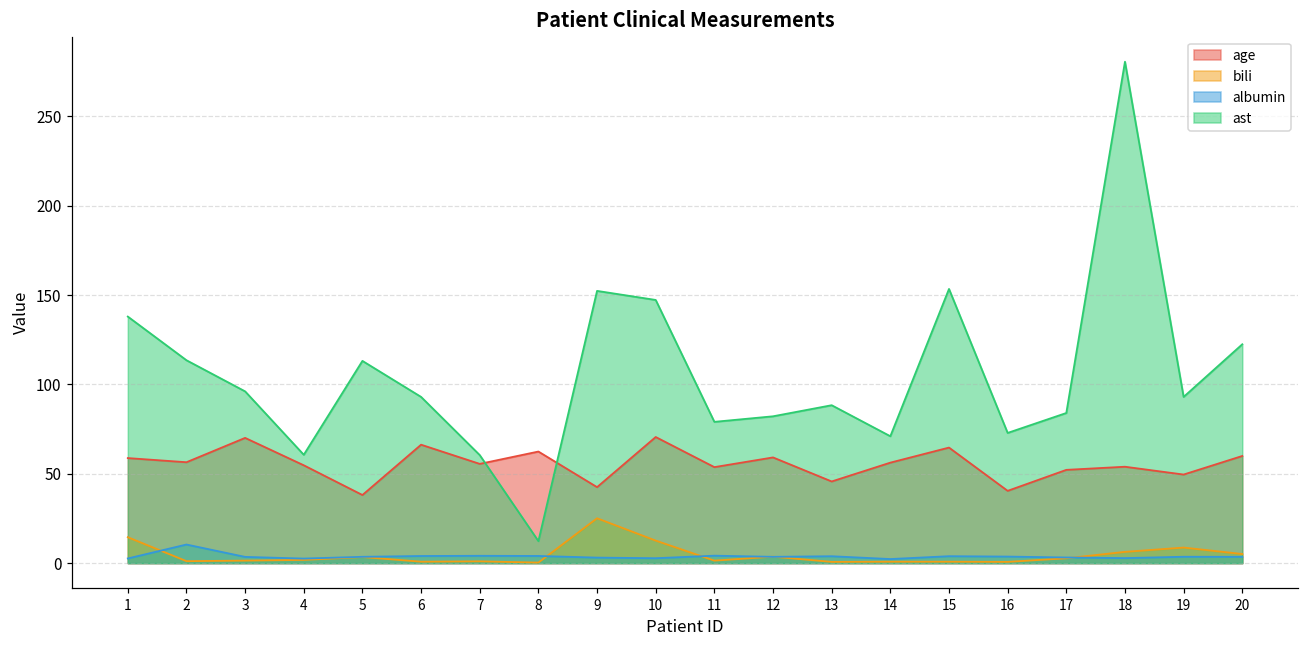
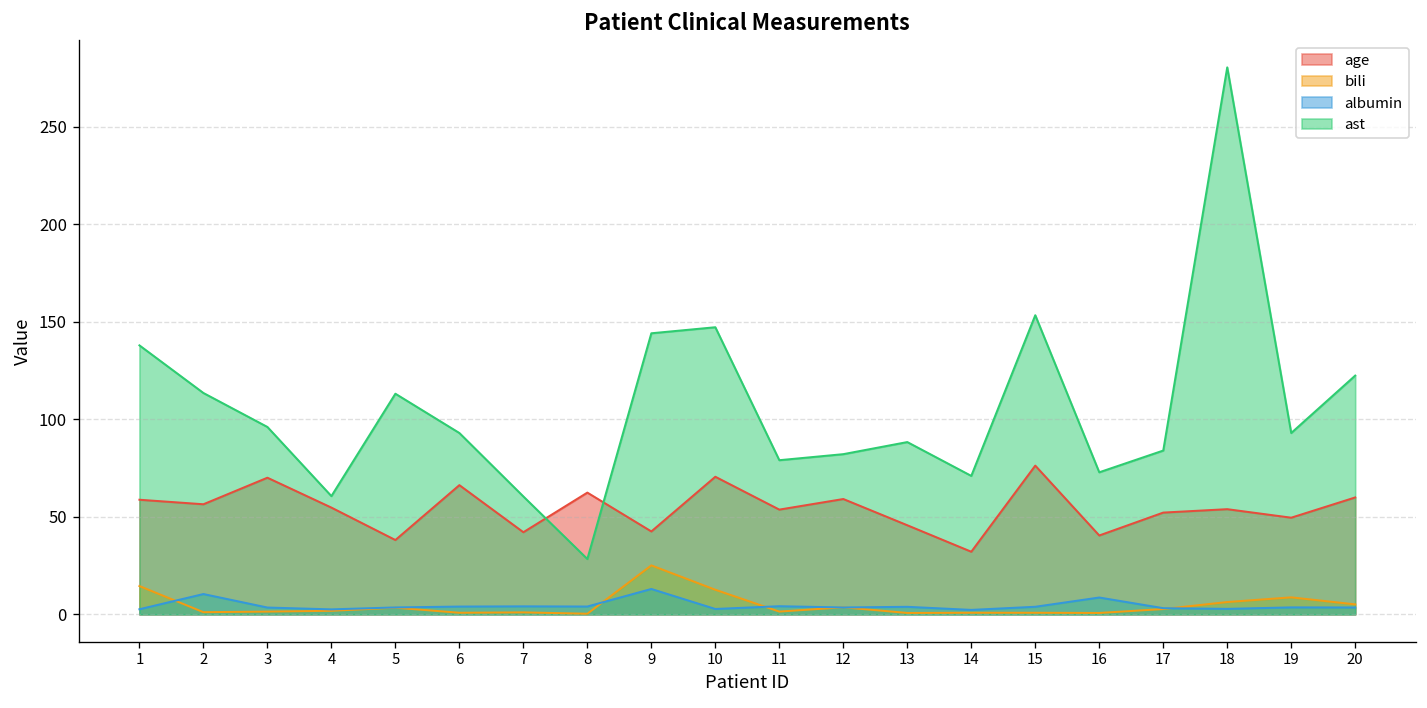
  {
    "age": {
      "1": 59,
      "2": 56,
      "3": 70,
      "4": 55,
      "5": 38,
      "6": 66,
-     "7": 56,
+     "7": 42,
      "8": 62,
      "9": 43,
      "10": 71,
      "11": 54,
      "12": 59,
      "13": 46,
-     "14": 56,
-     "15": 65,
+     "14": 32,
+     "15": 76,
      "16": 40,
      "17": 52,
      "18": 54,
      "19": 50,
      "20": 60
    },
    "bili": {
      "1": 15,
      "2": 1,
      "3": 1,
      "6": 1,
      "7": 1,
      "8": 0,
      "9": 25,
      "10": 13,
      "11": 1,
      "13": 1,
      "15": 1,
      "16": 1,
      "18": 6,
      "19": 9,
      "20": 5
    },
    "albumin": {
      "1": 3,
      "2": 10,
      "3": 3,
      "6": 4,
      "7": 4,
      "8": 4,
-     "9": 3,
+     "9": 13,
      "10": 3,
      "11": 4,
      "13": 4,
      "15": 4,
-     "16": 4,
+     "16": 9,
      "18": 3,
      "19": 4,
      "20": 4
    },
    "ast": {
      "1": 138,
      "2": 114,
      "3": 96,
      "4": 61,
      "5": 113,
      "6": 93,
      "7": 60,
-     "8": 12,
-     "9": 152,
+     "8": 28,
+     "9": 144,
      "10": 147,
      "11": 79,
      "12": 82,
      "13": 88,
      "14": 71,
      "15": 153,
      "16": 73,
      "17": 84,
      "18": 281,
      "19": 93,
      "20": 122
    }
  }
